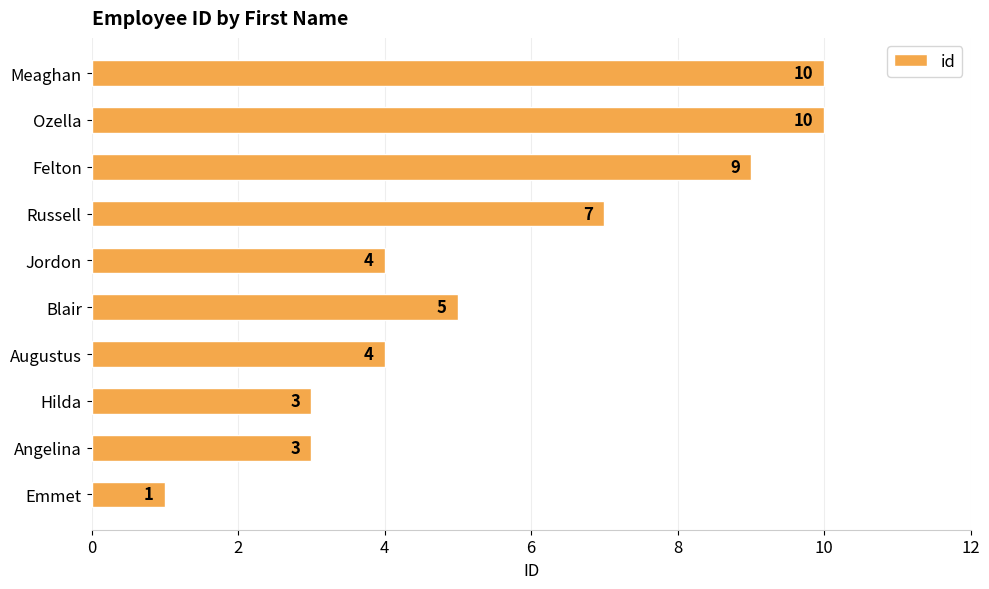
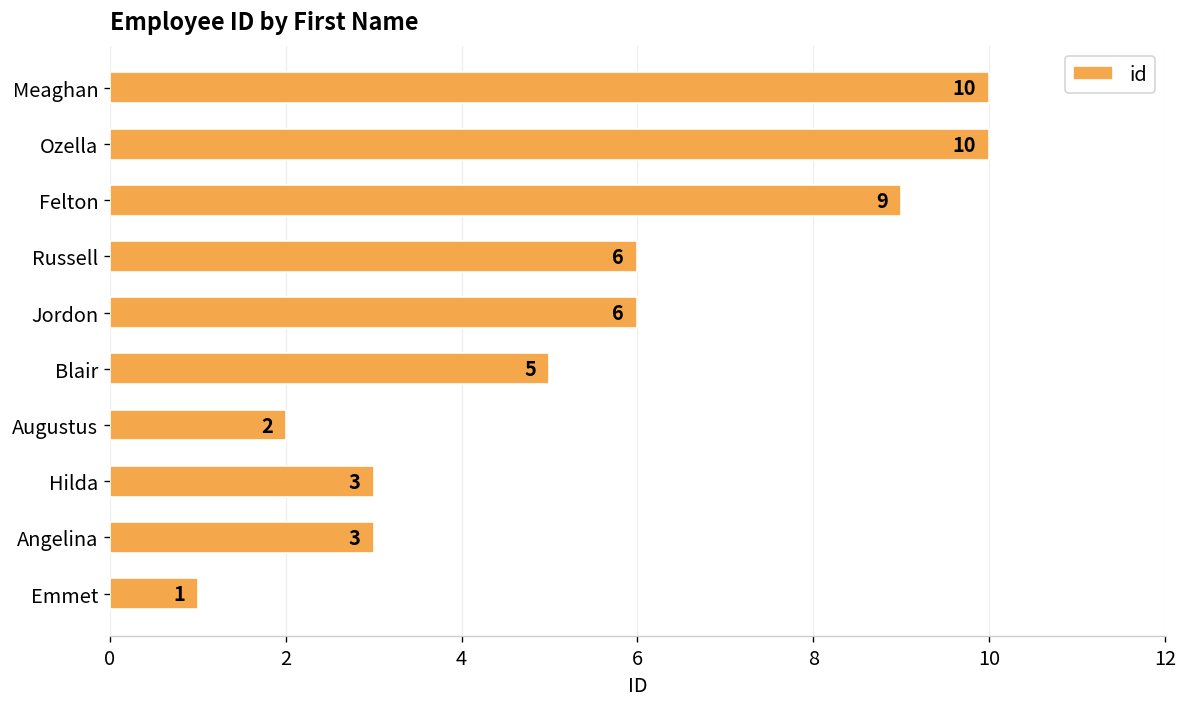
  {
    "Meaghan": 10,
    "Ozella": 10,
    "Felton": 9,
-   "Russell": 7,
-   "Jordon": 4,
+   "Russell": 6,
+   "Jordon": 6,
    "Blair": 5,
-   "Augustus": 4,
+   "Augustus": 2,
    "Hilda": 3,
    "Angelina": 3,
    "Emmet": 1
  }
